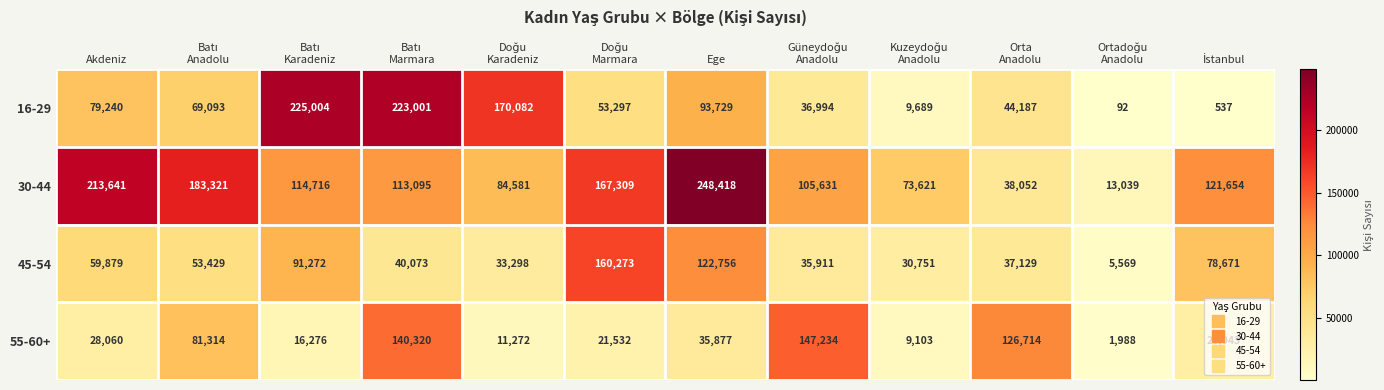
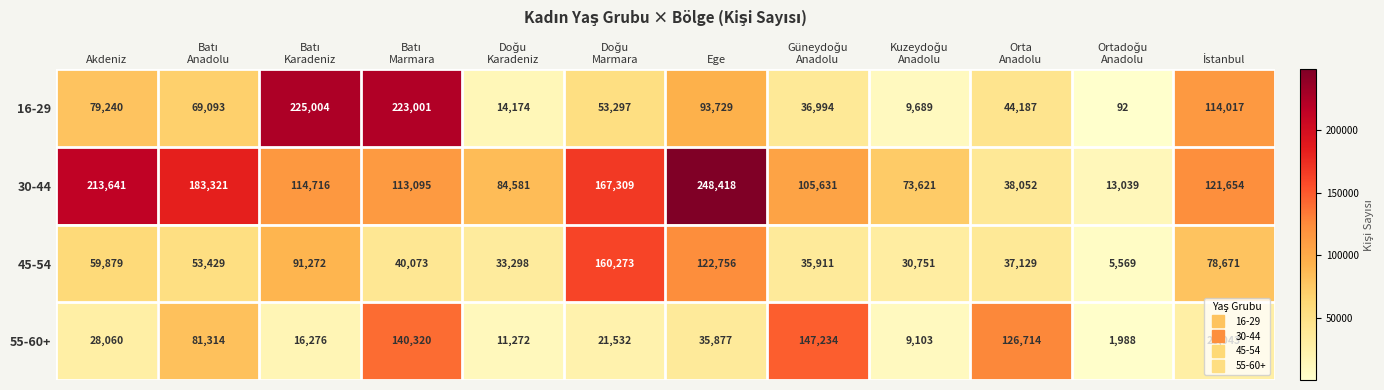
  {
    "16-29": {
      "Akdeniz": "79,240",
      "Batı Anadolu": "69,093",
      "Batı Karadeniz": "225,004",
      "Batı Marmara": "223,001",
-     "Doğu Karadeniz": "170,082",
+     "Doğu Karadeniz": "14,174",
      "Doğu Marmara": "53,297",
      "Ege": "93,729",
      "Güneydoğu Anadolu": "36,994",
      "Kuzeydoğu Anadolu": "9,689",
      "Orta Anadolu": "44,187",
      "Ortadoğu Anadolu": "92",
-     "İstanbul": "537"
+     "İstanbul": "114,017"
    },
    "30-44": {
      "Akdeniz": "213,641",
      "Batı Anadolu": "183,321",
      "Batı Karadeniz": "114,716",
      "Batı Marmara": "113,095",
      "Doğu Karadeniz": "84,581",
      "Doğu Marmara": "167,309",
      "Ege": "248,418",
      "Güneydoğu Anadolu": "105,631",
      "Kuzeydoğu Anadolu": "73,621",
      "Orta Anadolu": "38,052",
      "Ortadoğu Anadolu": "13,039",
      "İstanbul": "121,654"
    },
    "45-54": {
      "Akdeniz": "59,879",
      "Batı Anadolu": "53,429",
      "Batı Karadeniz": "91,272",
      "Batı Marmara": "40,073",
      "Doğu Karadeniz": "33,298",
      "Doğu Marmara": "160,273",
      "Ege": "122,756",
      "Güneydoğu Anadolu": "35,911",
      "Kuzeydoğu Anadolu": "30,751",
      "Orta Anadolu": "37,129",
      "Ortadoğu Anadolu": "5,569",
      "İstanbul": "78,671"
    },
    "55-60+": {
      "Akdeniz": "28,060",
      "Batı Anadolu": "81,314",
      "Batı Karadeniz": "16,276",
      "Batı Marmara": "140,320",
      "Doğu Karadeniz": "11,272",
      "Doğu Marmara": "21,532",
      "Ege": "35,877",
      "Güneydoğu Anadolu": "147,234",
      "Kuzeydoğu Anadolu": "9,103",
      "Orta Anadolu": "126,714",
      "Ortadoğu Anadolu": "1,988"
    }
  }
